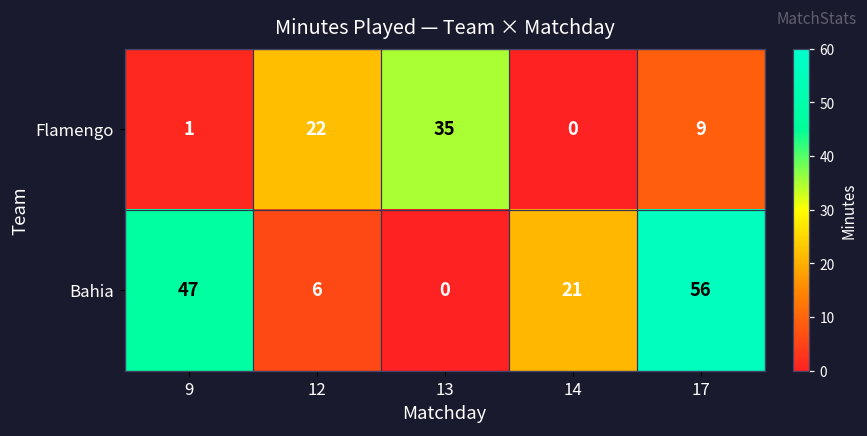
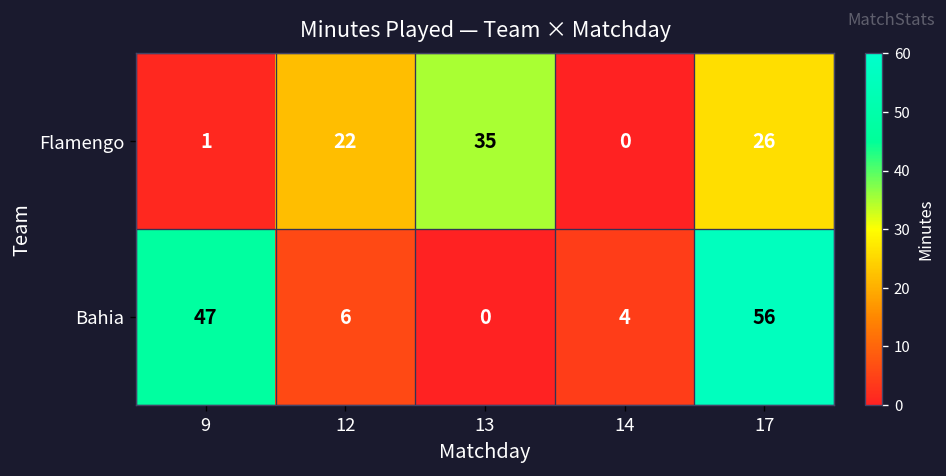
  {
    "Flamengo": {
      "9": 1,
      "12": 22,
      "13": 35,
      "14": 0,
-     "17": 9
+     "17": 26
    },
    "Bahia": {
      "9": 47,
      "12": 6,
      "13": 0,
-     "14": 21,
+     "14": 4,
      "17": 56
    }
  }
